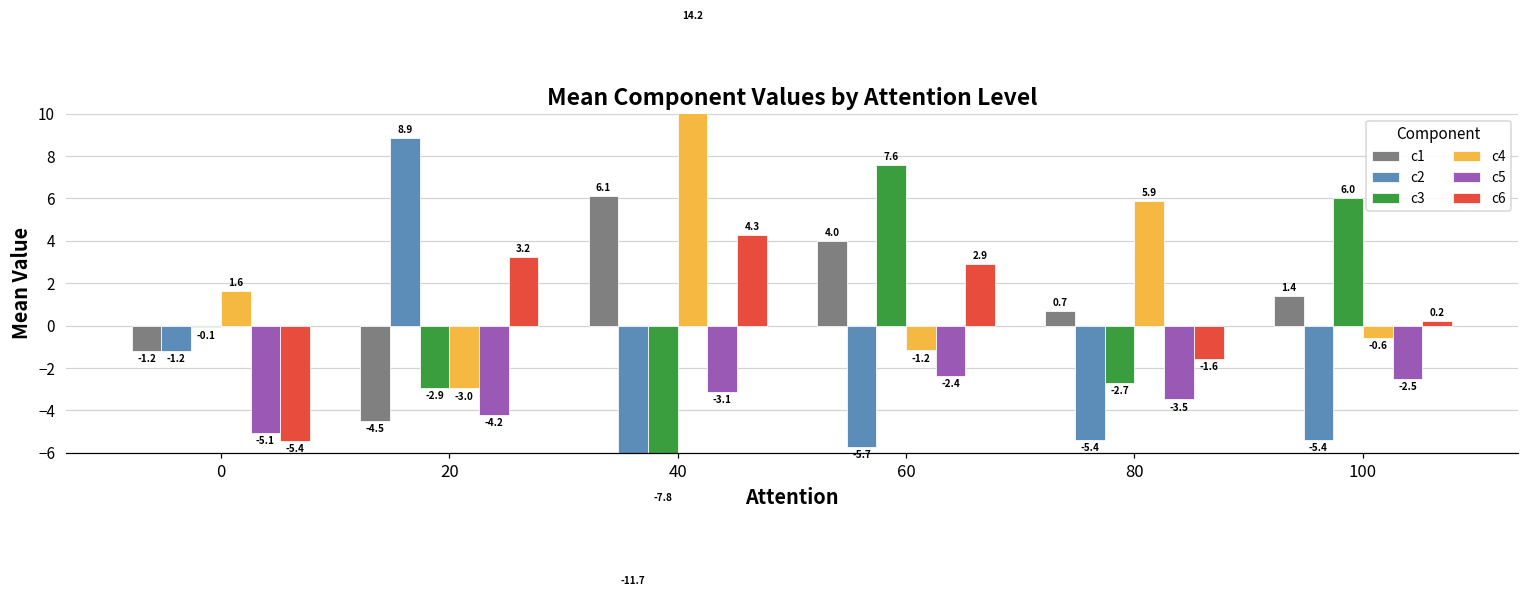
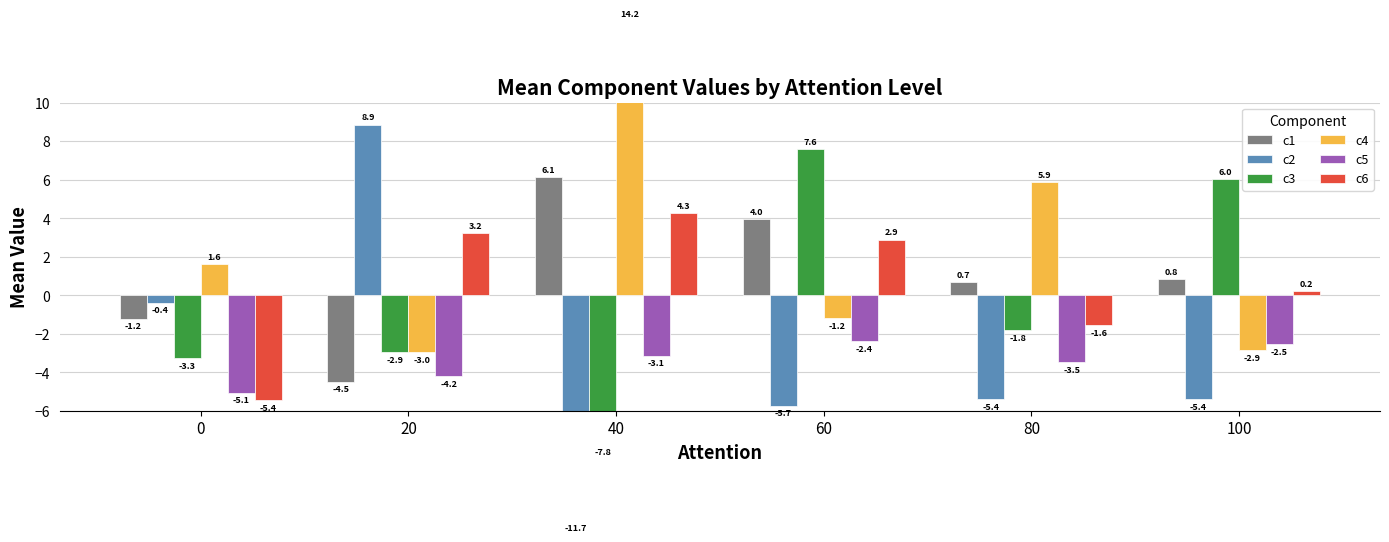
  {
    "c1": {
      "0": -1.2,
      "20": -4.5,
      "40": 6.1,
      "60": 4.0,
      "80": 0.7,
-     "100": 1.4
+     "100": 0.8
    },
    "c2": {
-     "0": -1.2,
+     "0": -0.4,
      "20": 8.9,
      "60": -5.7,
      "80": -5.4,
      "100": -5.4
    },
    "c3": {
-     "0": -0.1,
+     "0": -3.3,
      "20": -2.9,
      "60": 7.6,
-     "80": -2.7,
+     "80": -1.8,
      "100": 6.0
    },
    "c4": {
      "0": 1.6,
      "20": -3.0,
      "60": -1.2,
      "80": 5.9,
-     "100": -0.6
+     "100": -2.9
    },
    "c5": {
      "0": -5.1,
      "20": -4.2,
      "40": -3.1,
      "60": -2.4,
      "80": -3.5,
      "100": -2.5
    },
    "c6": {
      "0": -5.4,
      "20": 3.2,
      "40": 4.3,
      "60": 2.9,
      "80": -1.6,
      "100": 0.2
    }
  }
